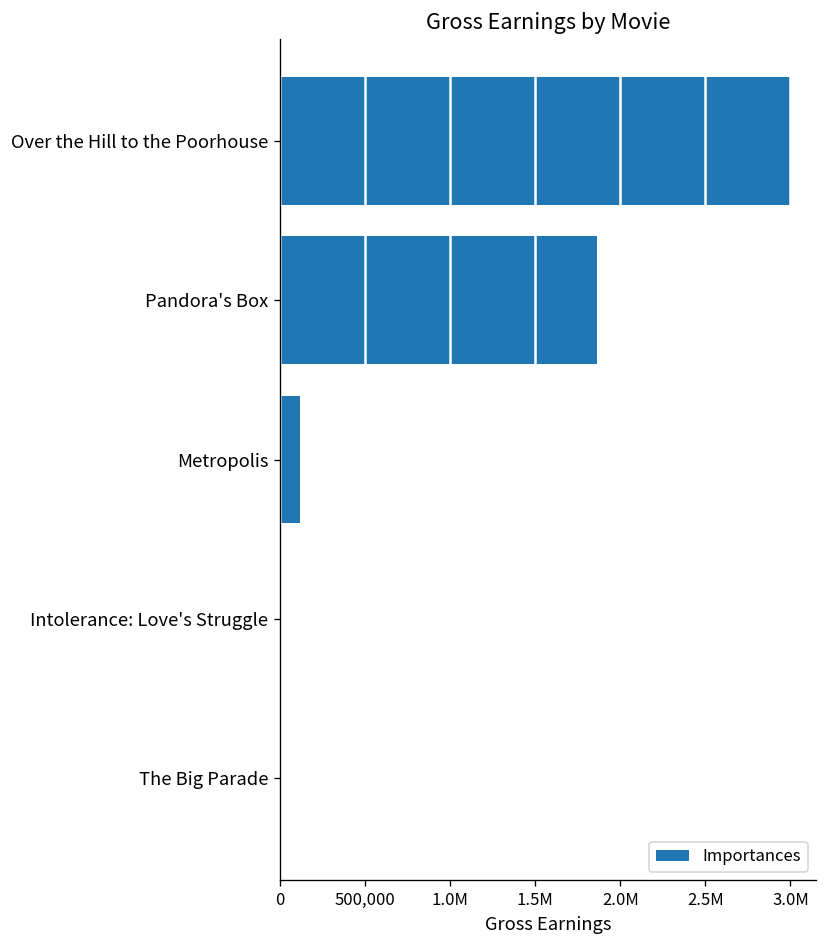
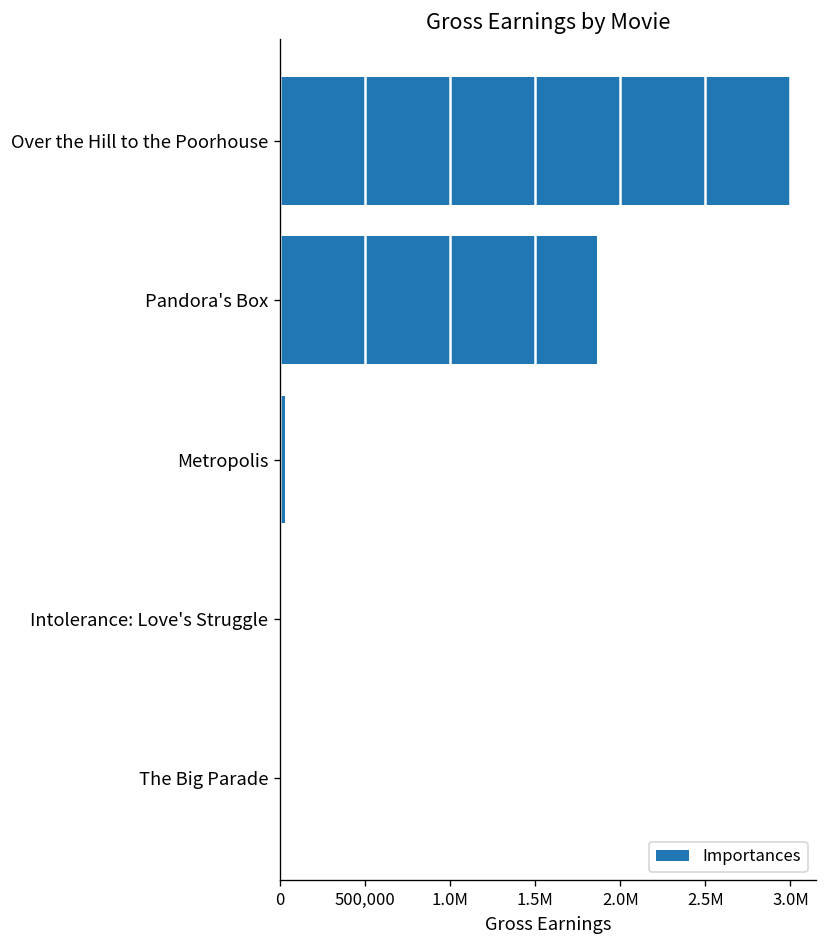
  {
    "Over the Hill to the Poorhouse": "3,000,000",
    "Pandora's Box": "1,860,000",
-   "Metropolis": "120,000",
+   "Metropolis": "30,000",
    "Intolerance: Love's Struggle": "0",
    "The Big Parade": "0"
  }
